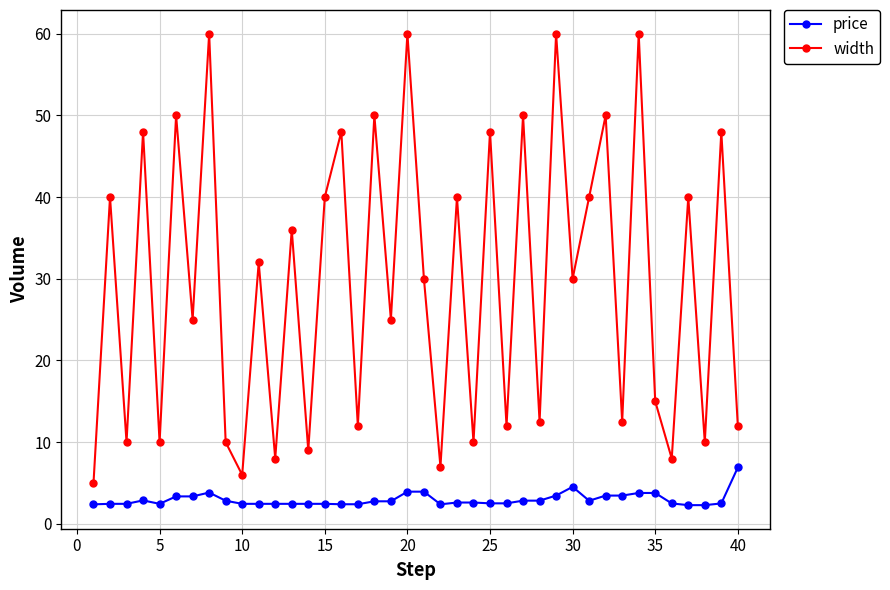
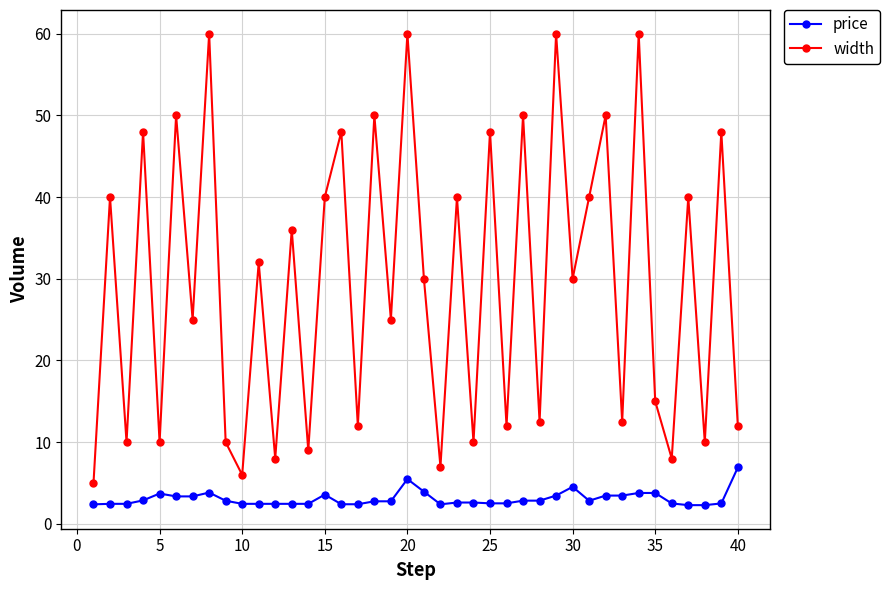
  {
    "price": {
-     "5": 2,
+     "5": 4,
      "10": 2,
-     "15": 2,
-     "20": 4,
+     "15": 4,
+     "20": 5,
      "25": 3,
      "30": 5,
      "35": 4,
      "40": 7
    },
    "width": {
      "5": 10,
      "10": 6,
      "15": 40,
      "20": 60,
      "25": 48,
      "30": 30,
      "35": 15,
      "40": 12
    }
  }
